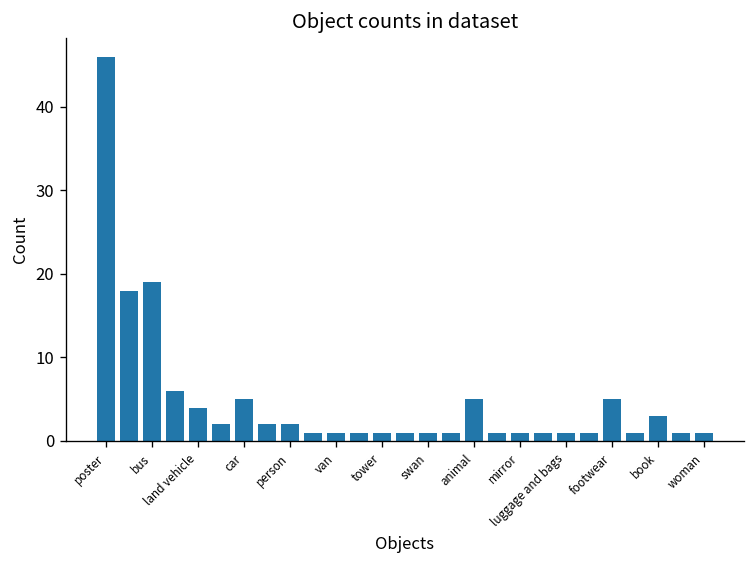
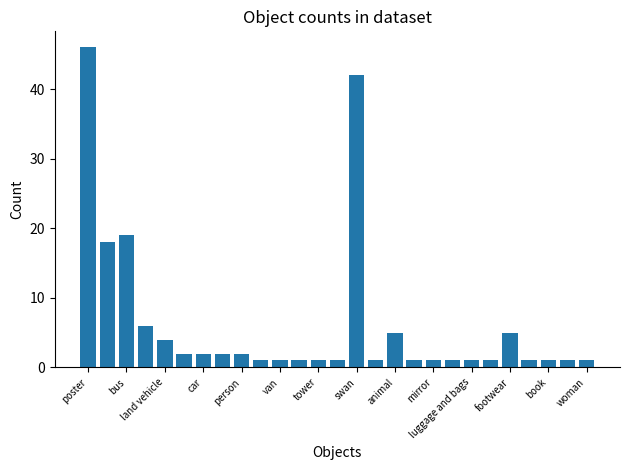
  {
    "poster": 46,
    "bus": 19,
    "land vehicle": 4,
-   "car": 5,
+   "car": 2,
    "person": 2,
    "van": 1,
    "tower": 1,
-   "swan": 1,
+   "swan": 42,
    "animal": 5,
    "mirror": 1,
    "luggage and bags": 1,
    "footwear": 5,
-   "book": 3,
+   "book": 1,
    "woman": 1
  }
